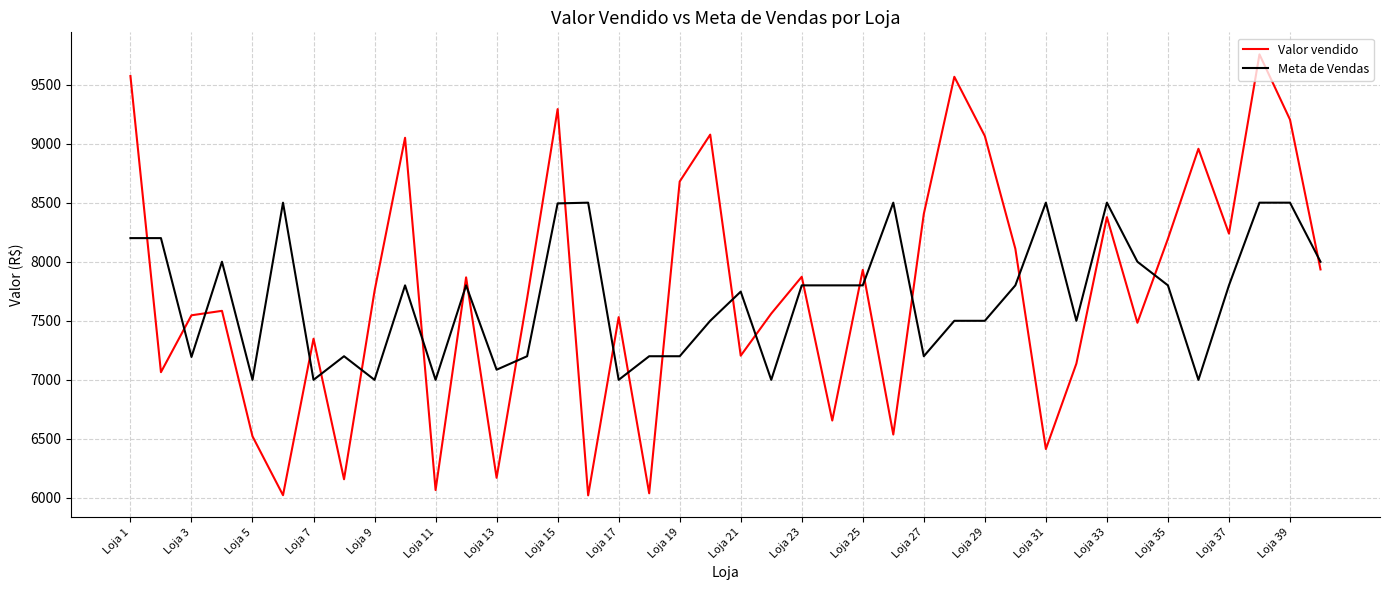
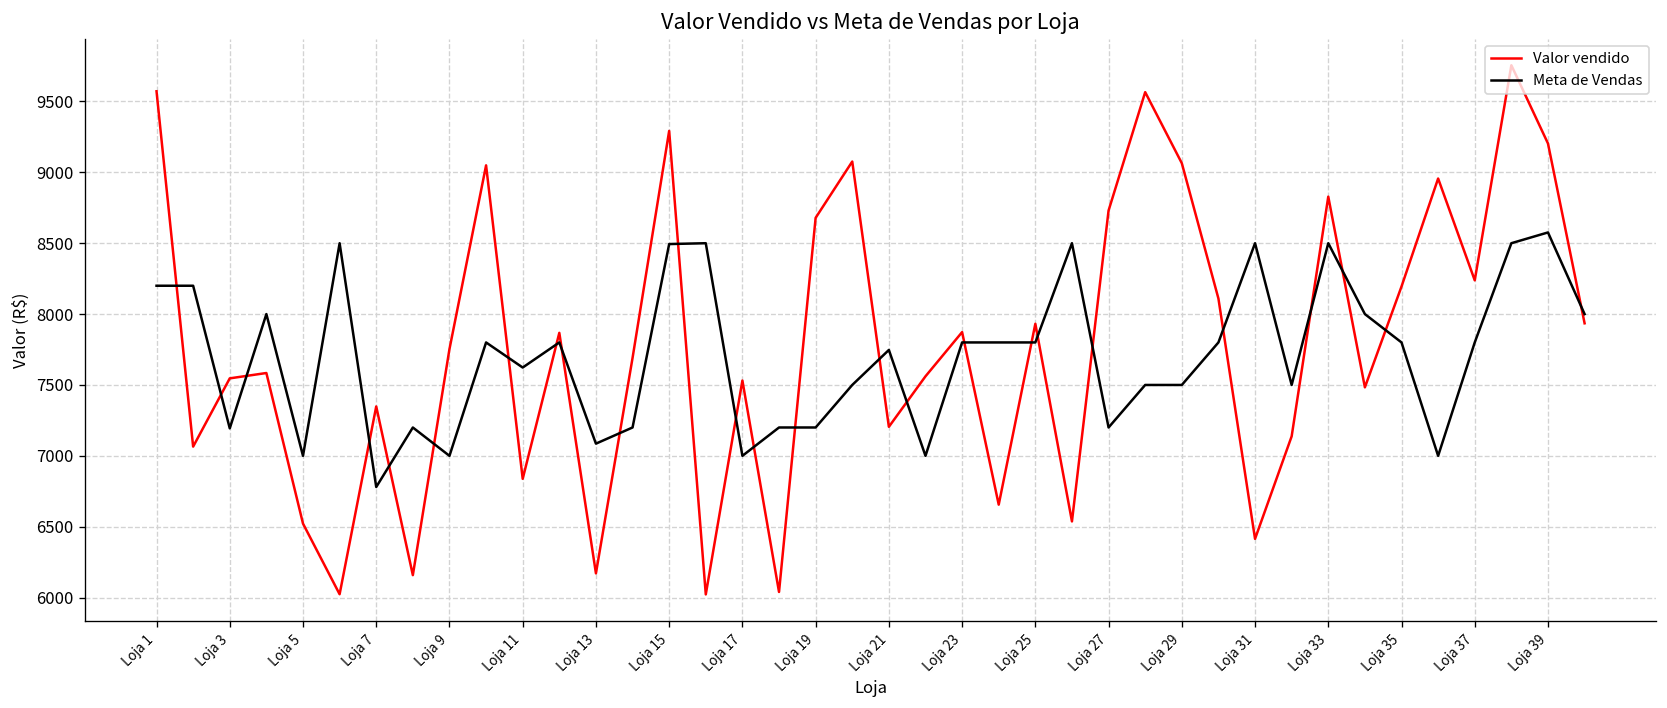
  {
    "Valor vendido": {
      "Loja 1": 9570,
      "Loja 3": 7550,
      "Loja 5": 6520,
      "Loja 7": 7350,
      "Loja 9": 7750,
-     "Loja 11": 6070,
+     "Loja 11": 6840,
      "Loja 13": 6170,
      "Loja 15": 9290,
      "Loja 17": 7530,
      "Loja 19": 8680,
      "Loja 21": 7200,
      "Loja 23": 7870,
      "Loja 25": 7930,
-     "Loja 27": 8400,
+     "Loja 27": 8730,
      "Loja 29": 9060,
      "Loja 31": 6410,
-     "Loja 33": 8380,
+     "Loja 33": 8830,
      "Loja 35": 8190,
      "Loja 37": 8240,
      "Loja 39": 9200
    },
    "Meta de Vendas": {
      "Loja 1": 8200,
      "Loja 3": 7190,
      "Loja 5": 7000,
-     "Loja 7": 7000,
+     "Loja 7": 6780,
      "Loja 9": 7000,
-     "Loja 11": 7000,
+     "Loja 11": 7620,
      "Loja 13": 7090,
      "Loja 15": 8490,
      "Loja 17": 7000,
      "Loja 19": 7200,
      "Loja 21": 7750,
      "Loja 23": 7800,
      "Loja 25": 7800,
      "Loja 27": 7200,
      "Loja 29": 7500,
      "Loja 31": 8500,
      "Loja 33": 8500,
      "Loja 35": 7800,
      "Loja 37": 7800,
-     "Loja 39": 8500
+     "Loja 39": 8580
    }
  }
